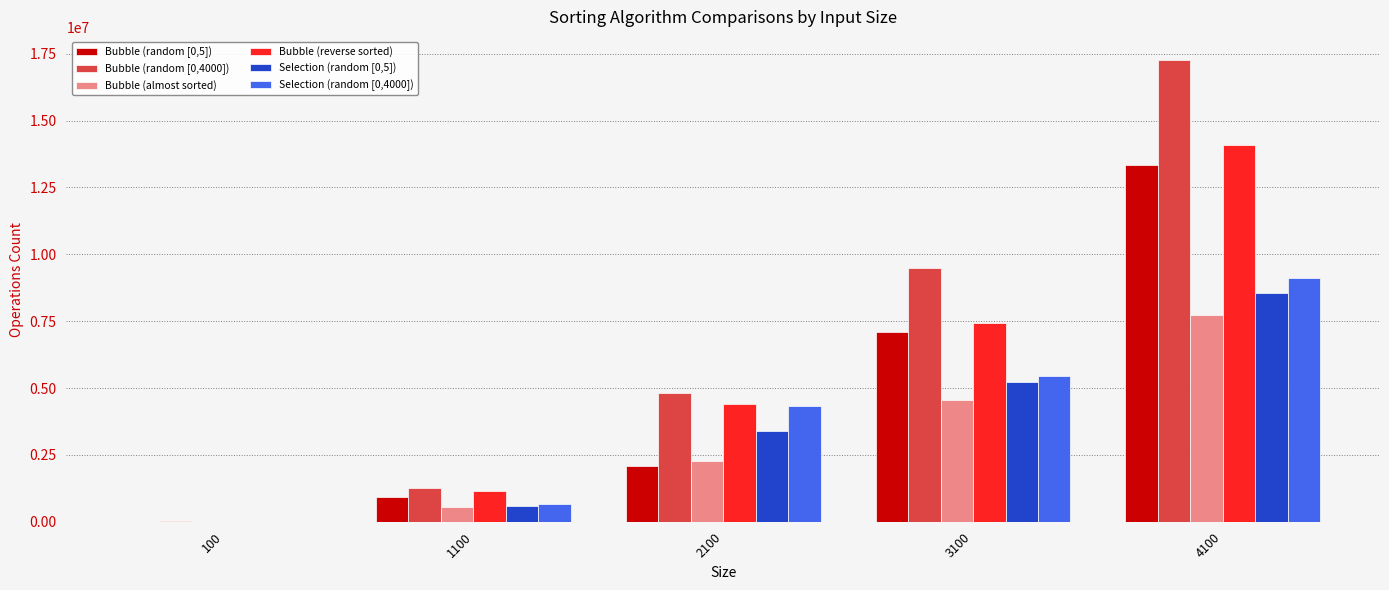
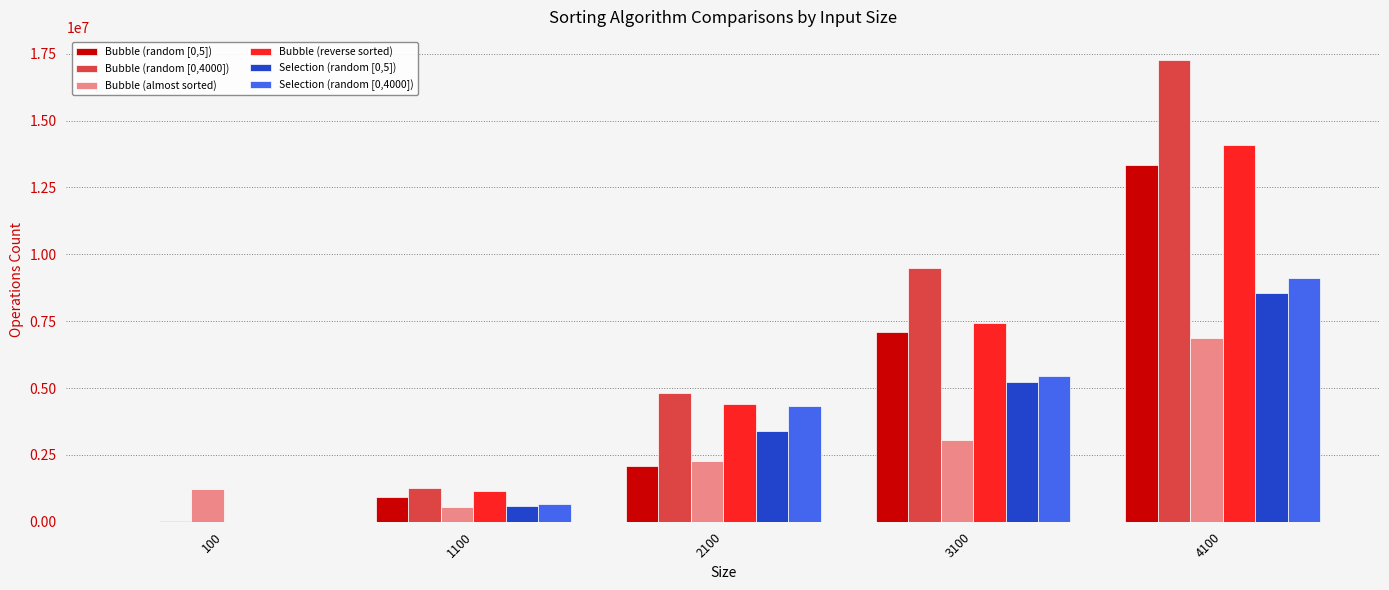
  {
    "Bubble (random [0,5])": {
      "1100": 900000,
      "2100": 2100000,
      "3100": 7100000,
      "4100": 13300000
    },
    "Bubble (almost sorted)": {
-     "100": 0,
+     "100": 1200000,
      "1100": 500000,
      "2100": 2300000,
-     "3100": 4500000,
-     "4100": 7700000
+     "3100": 3100000,
+     "4100": 6900000
    }
  }
